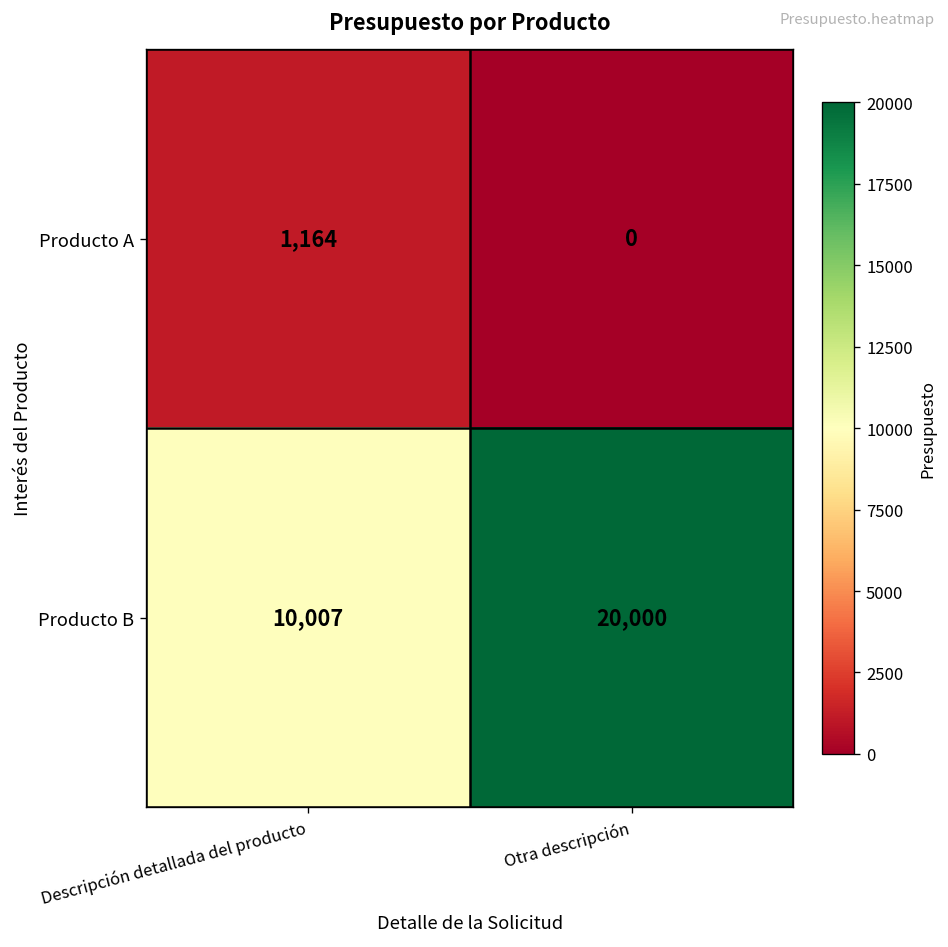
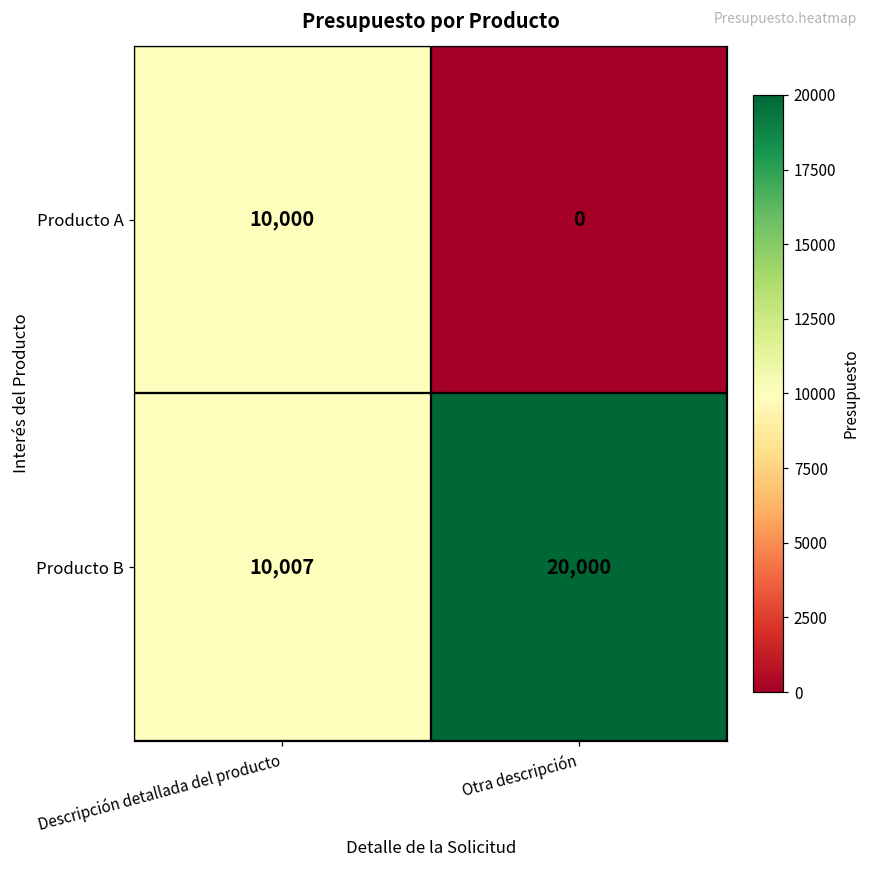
  {
    "Producto A": {
-     "Descripción detallada del producto": "1,164",
+     "Descripción detallada del producto": "10,000",
      "Otra descripción": "0"
    },
    "Producto B": {
      "Descripción detallada del producto": "10,007",
      "Otra descripción": "20,000"
    }
  }
